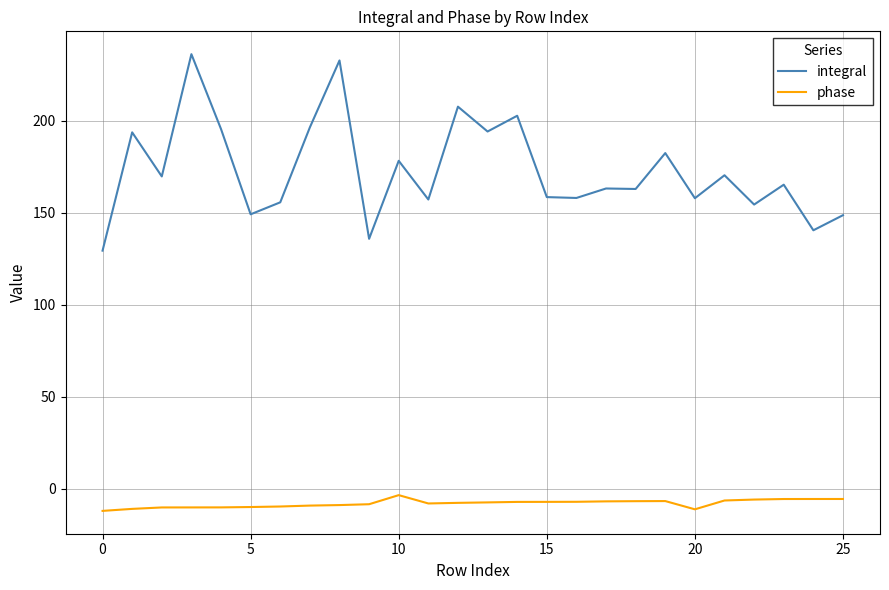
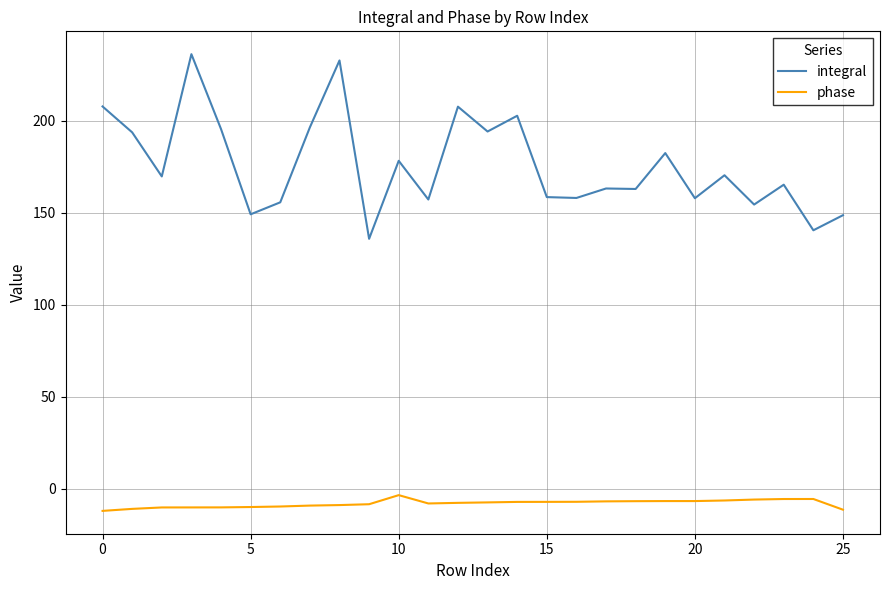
  {
    "integral": {
-     "0": 129,
+     "0": 208,
      "5": 149,
      "10": 178,
      "15": 159,
      "20": 158,
      "25": 149
    },
    "phase": {
      "0": -12,
      "5": -10,
      "10": -4,
      "15": -7,
-     "20": -11,
-     "25": -6
+     "20": -7,
+     "25": -11
    }
  }
